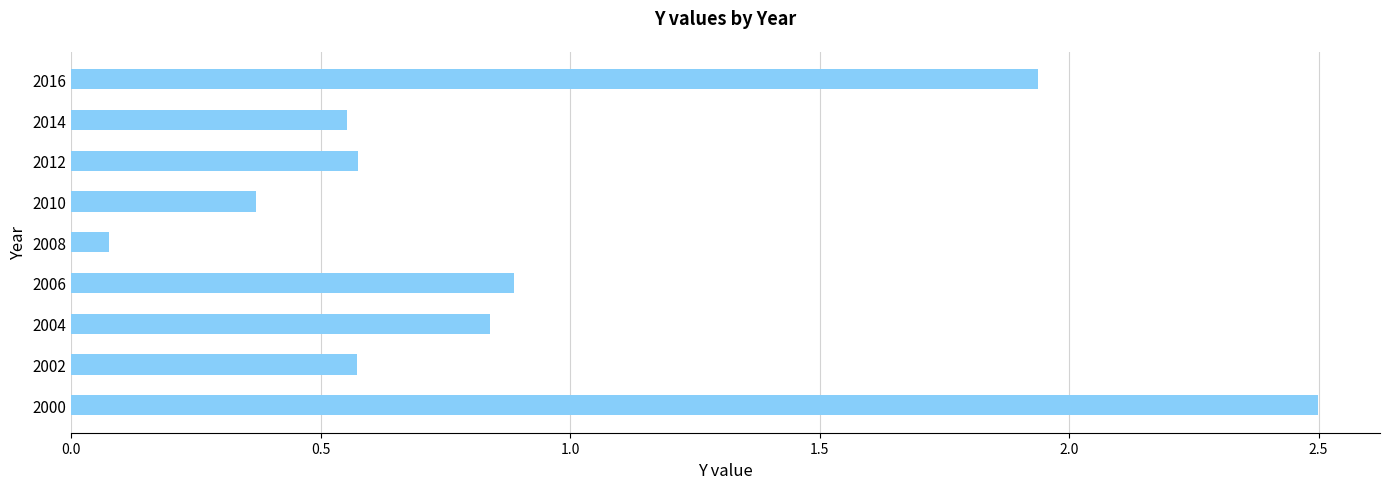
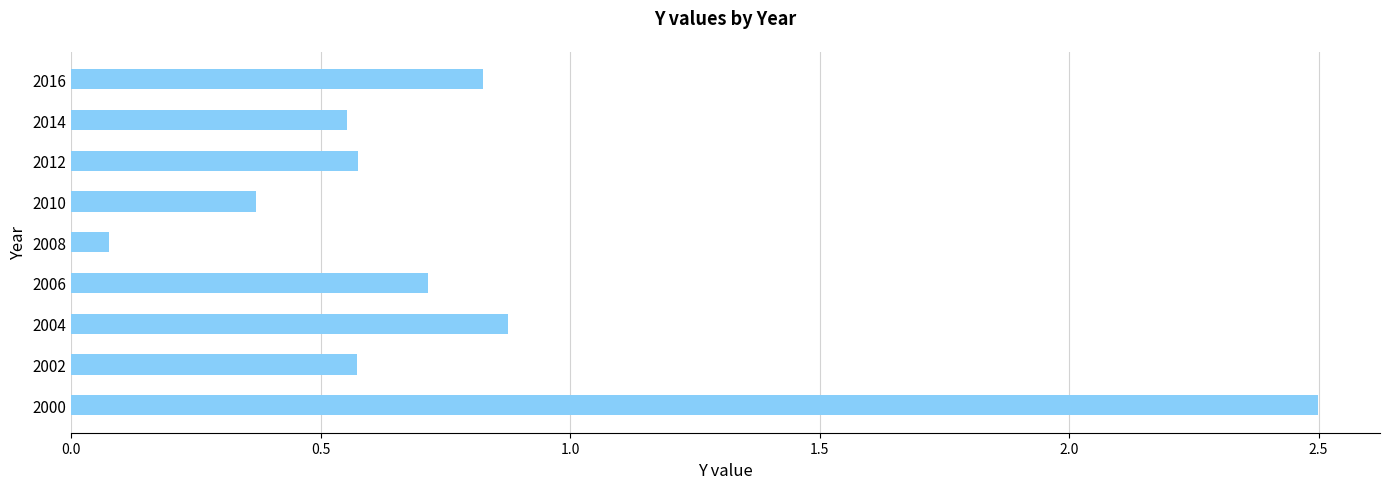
  {
-   "2016": 1.94,
+   "2016": 0.83,
    "2014": 0.55,
    "2012": 0.58,
    "2010": 0.37,
    "2008": 0.08,
-   "2006": 0.89,
-   "2004": 0.84,
+   "2006": 0.71,
+   "2004": 0.88,
    "2002": 0.57,
    "2000": 2.50
  }
